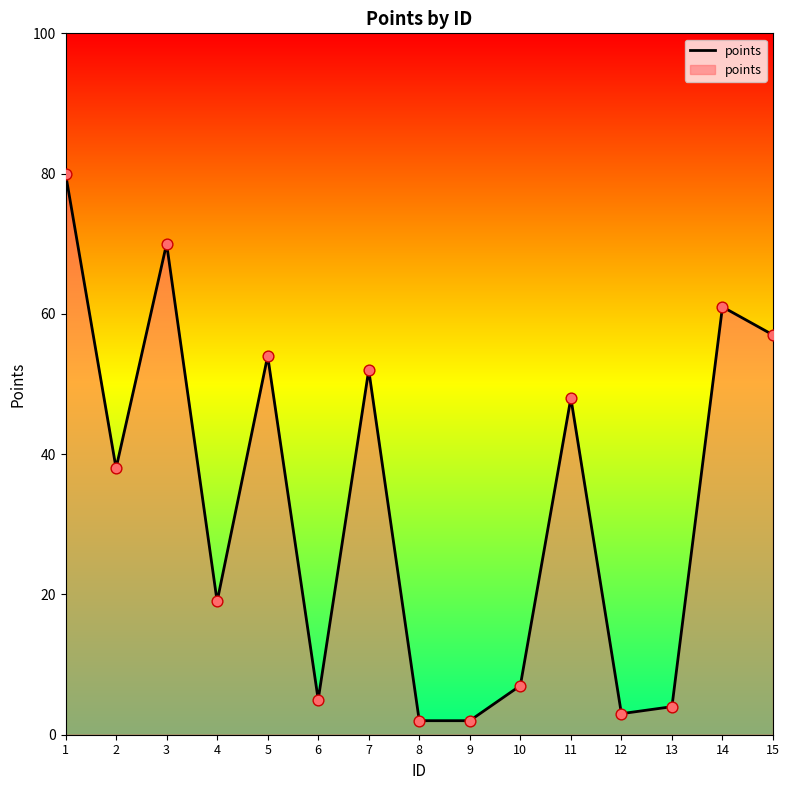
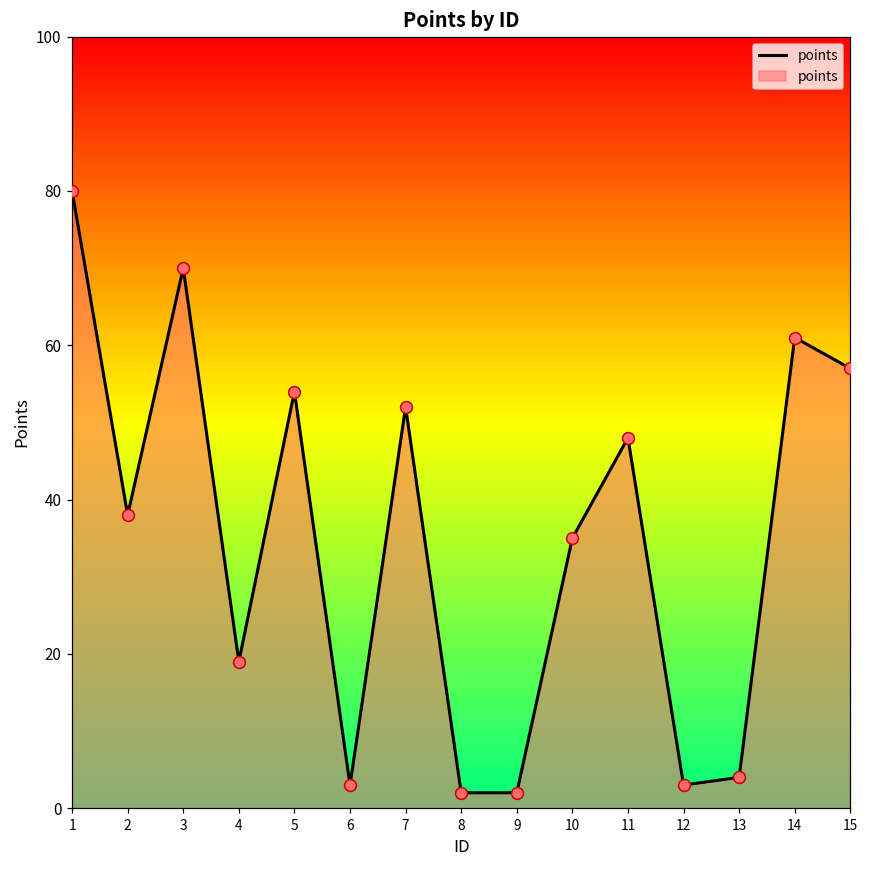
  {
    "1": 80,
    "2": 38,
    "3": 70,
    "4": 19,
    "5": 54,
-   "6": 5,
+   "6": 3,
    "7": 52,
    "8": 2,
    "9": 2,
-   "10": 7,
+   "10": 35,
    "11": 48,
    "12": 3,
    "13": 4,
    "14": 61,
    "15": 57
  }
